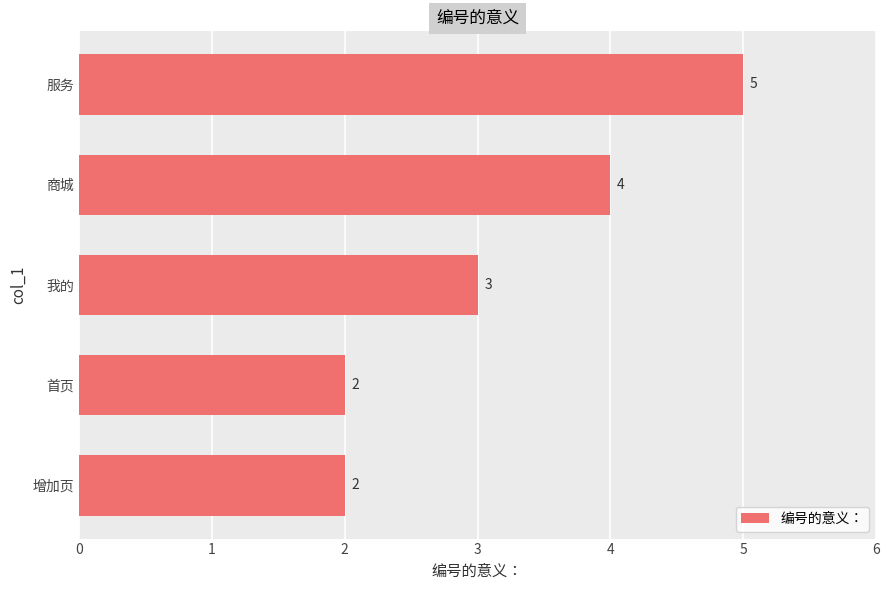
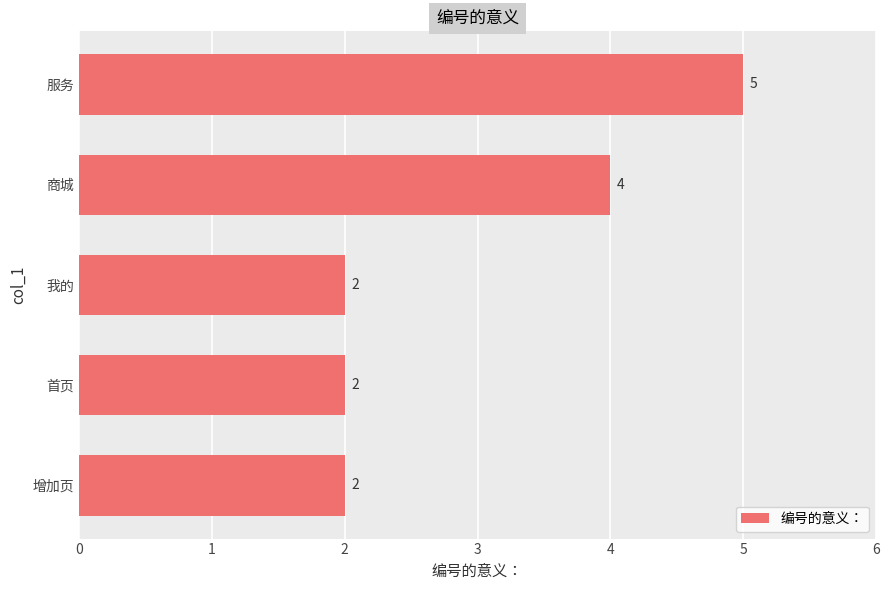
  {
    "服务": 5,
    "商城": 4,
-   "我的": 3,
+   "我的": 2,
    "首页": 2,
    "增加页": 2
  }
